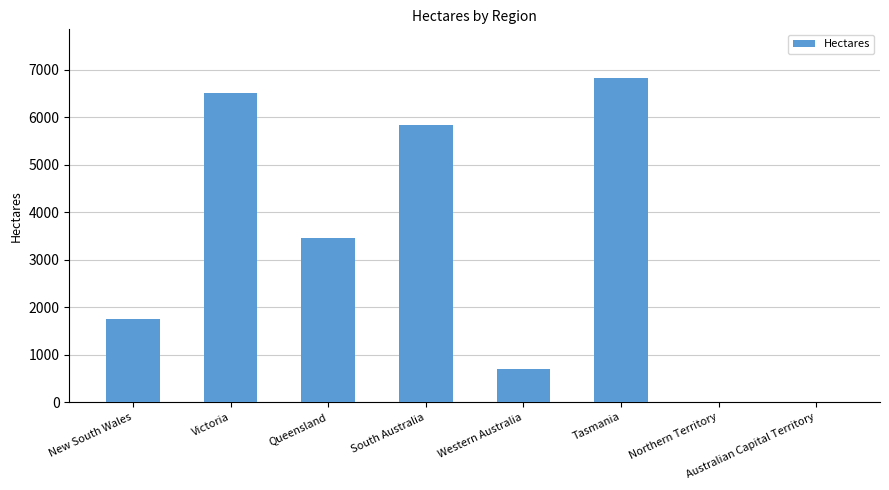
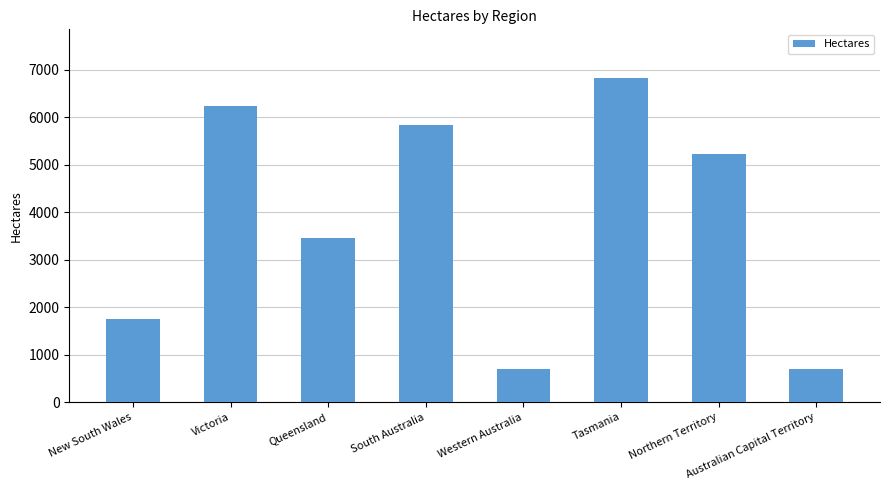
  {
    "New South Wales": 1800,
-   "Victoria": 6500,
+   "Victoria": 6200,
    "Queensland": 3400,
    "South Australia": 5800,
    "Western Australia": 700,
    "Tasmania": 6800,
-   "Northern Territory": 0,
-   "Australian Capital Territory": 0
+   "Northern Territory": 5200,
+   "Australian Capital Territory": 700
  }
